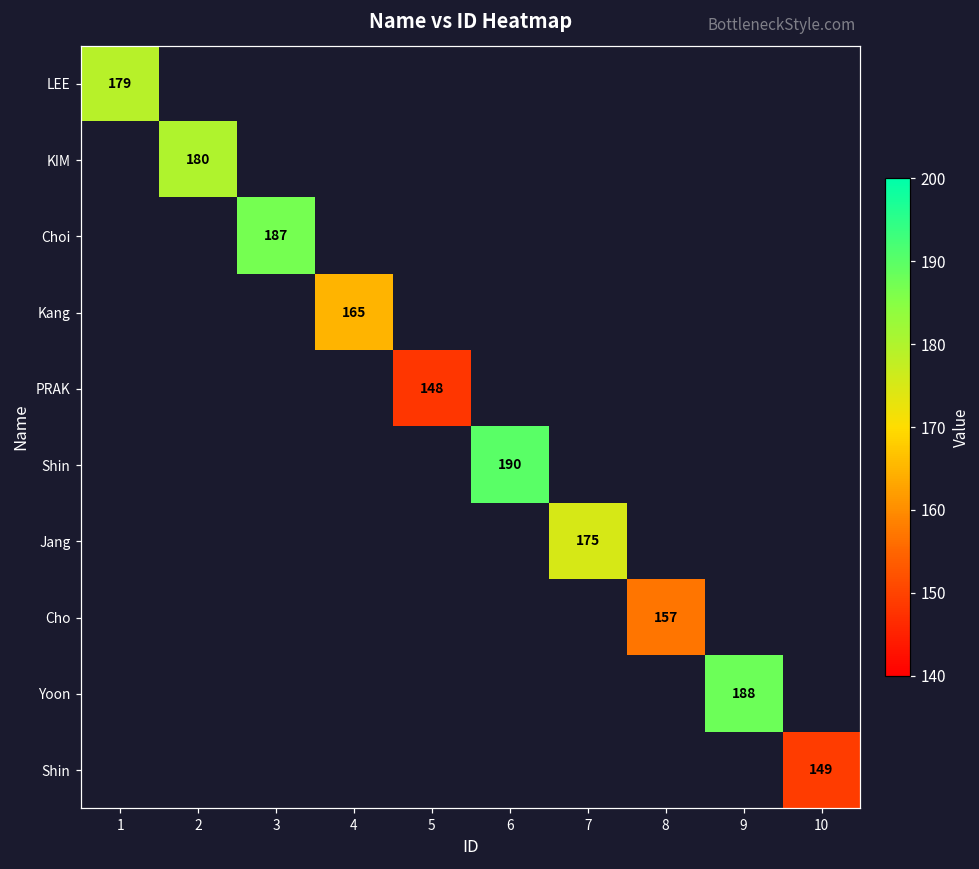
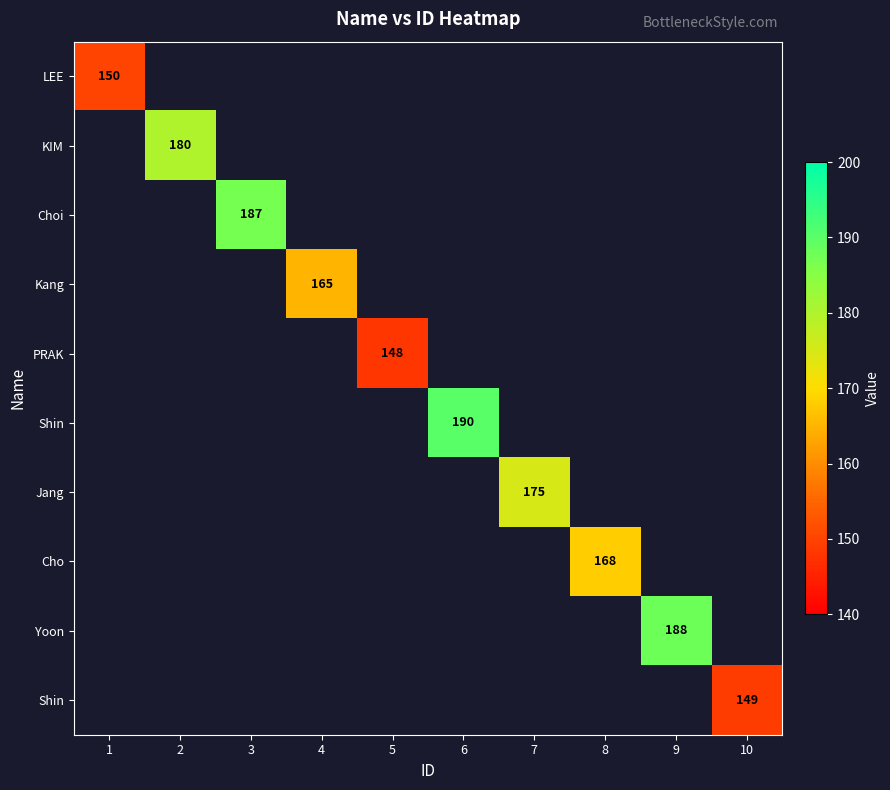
  {
    "LEE": {
-     "1": 179
+     "1": 150
    },
    "KIM": {
      "2": 180
    },
    "Choi": {
      "3": 187
    },
    "Kang": {
      "4": 165
    },
    "PRAK": {
      "5": 148
    },
    "Shin": {
      "6": 190,
      "10": 149
    },
    "Jang": {
      "7": 175
    },
    "Cho": {
-     "8": 157
+     "8": 168
    },
    "Yoon": {
      "9": 188
    }
  }
